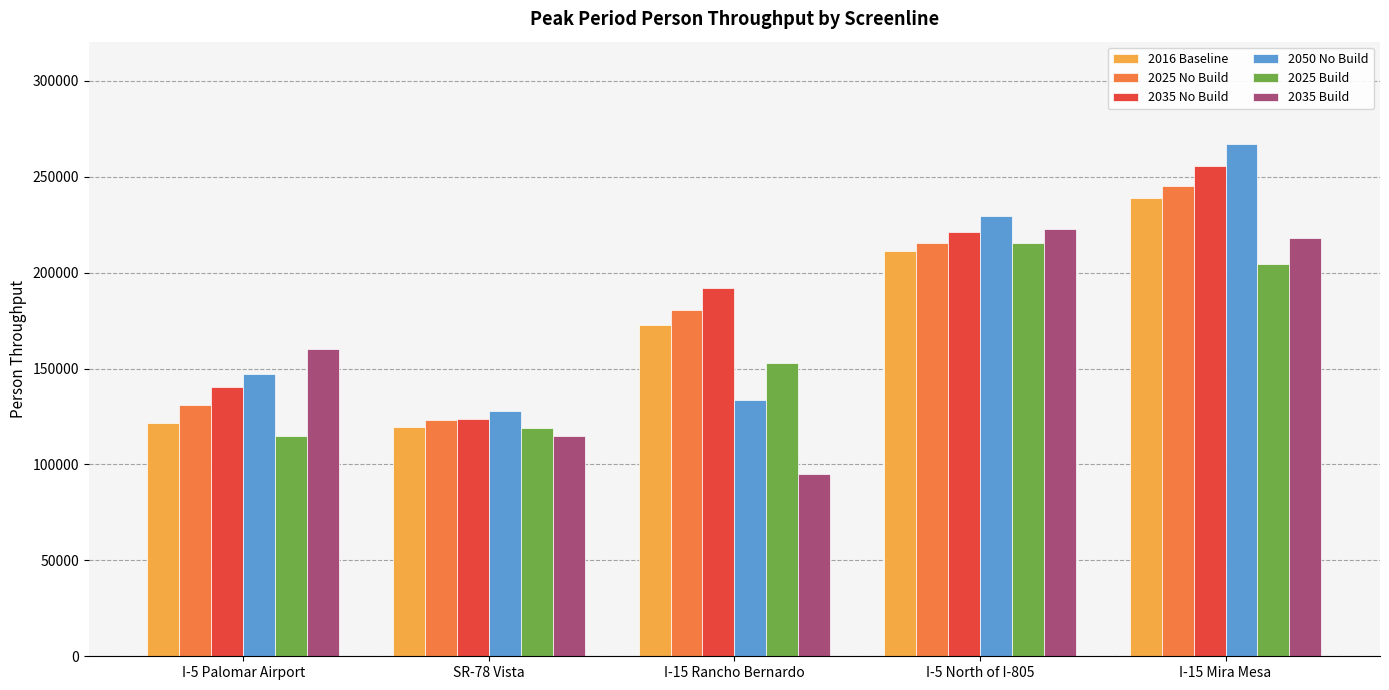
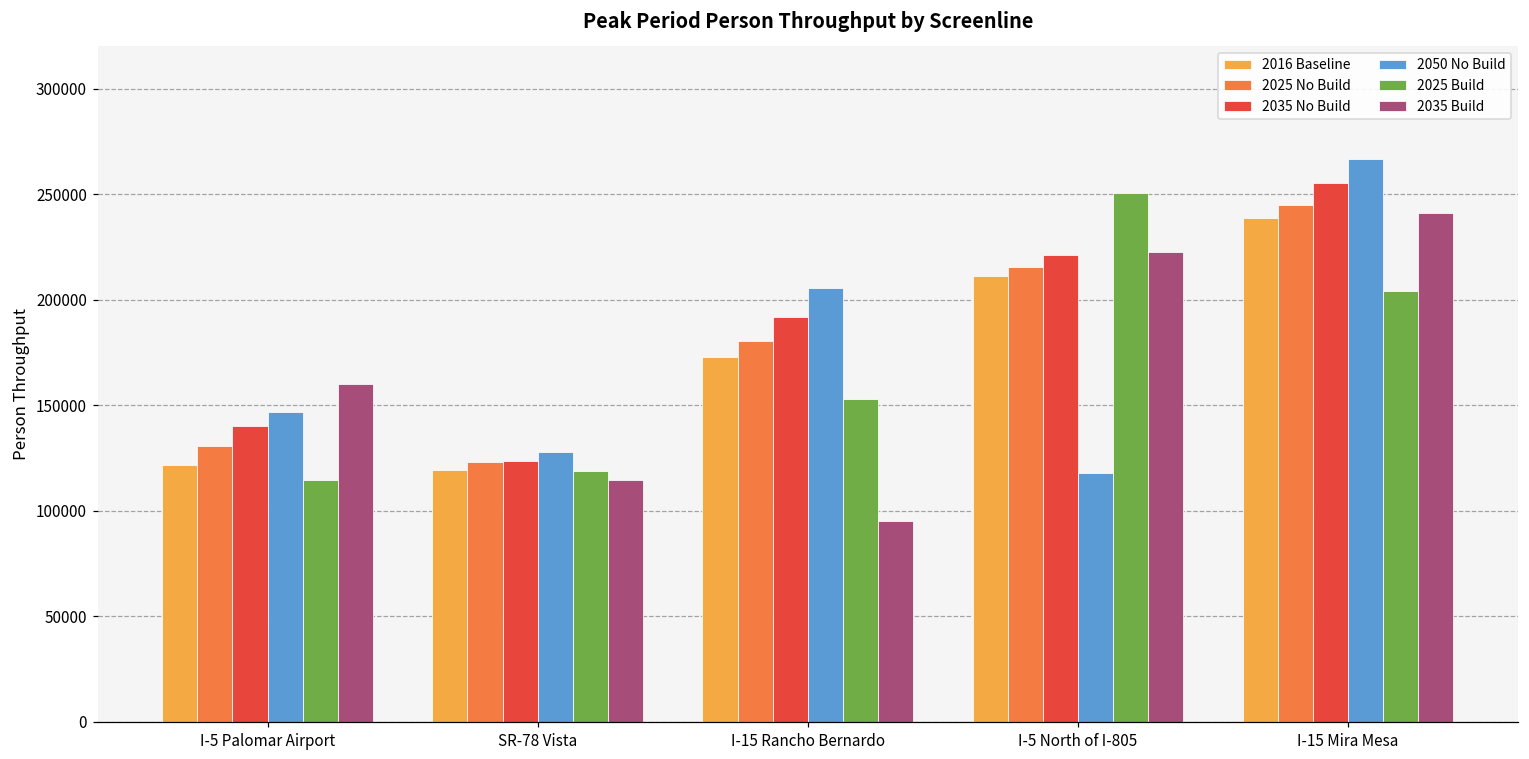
  {
    "2050 No Build": {
      "I-5 Palomar Airport": 147000,
      "SR-78 Vista": 128000,
-     "I-15 Rancho Bernardo": 134000,
-     "I-5 North of I-805": 230000,
+     "I-15 Rancho Bernardo": 206000,
+     "I-5 North of I-805": 118000,
      "I-15 Mira Mesa": 267000
    },
    "2025 Build": {
      "I-5 Palomar Airport": 115000,
      "SR-78 Vista": 119000,
      "I-15 Rancho Bernardo": 153000,
-     "I-5 North of I-805": 216000,
+     "I-5 North of I-805": 251000,
      "I-15 Mira Mesa": 204000
    },
    "2035 Build": {
      "I-5 Palomar Airport": 160000,
      "SR-78 Vista": 115000,
      "I-15 Rancho Bernardo": 95000,
      "I-5 North of I-805": 223000,
-     "I-15 Mira Mesa": 218000
+     "I-15 Mira Mesa": 241000
    }
  }
